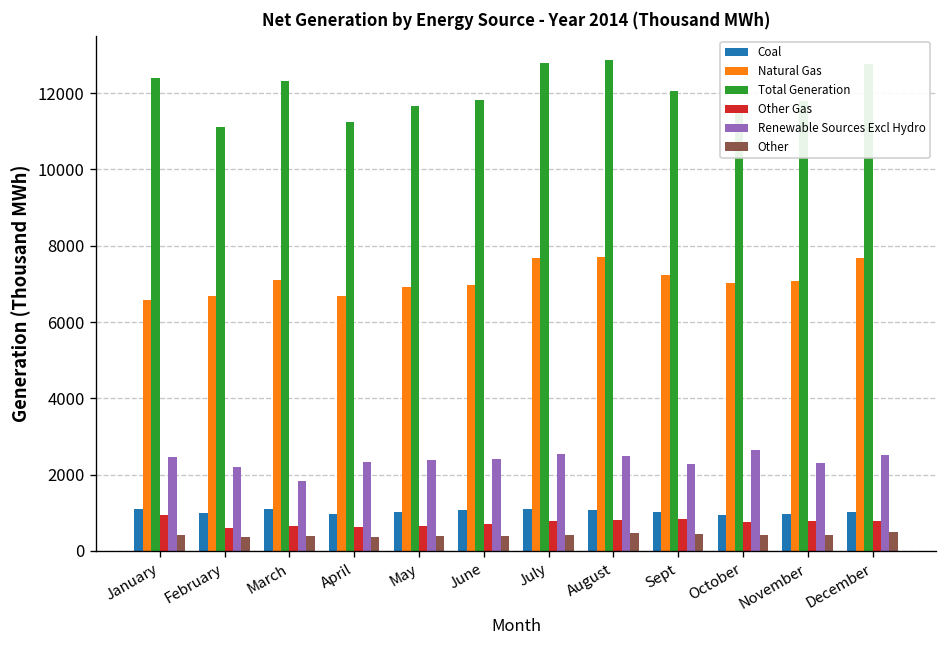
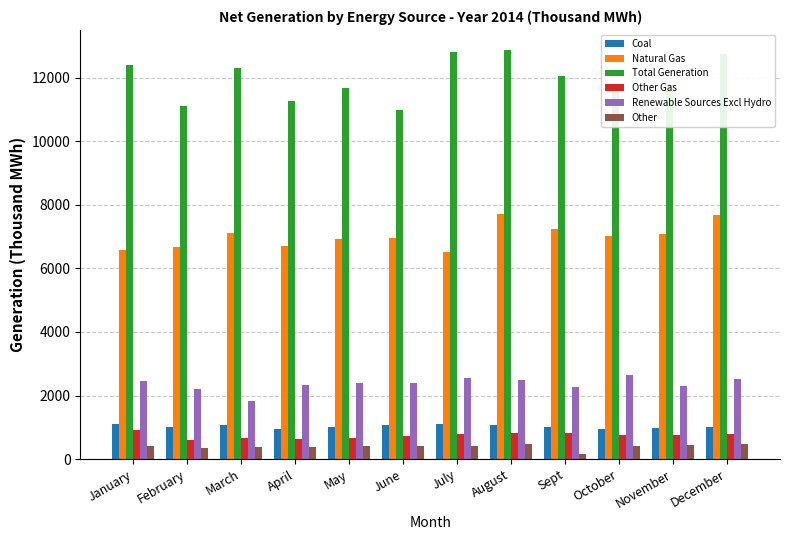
  {
    "Coal": {
      "January": 1100,
      "February": 1000,
      "March": 1100,
      "April": 1000,
      "May": 1000,
      "June": 1100,
      "July": 1100,
      "August": 1100,
      "Sept": 1000,
      "October": 900,
      "November": 1000,
      "December": 1000
    },
    "Natural Gas": {
      "January": 6600,
      "February": 6700,
      "March": 7100,
      "April": 6700,
      "May": 6900,
      "June": 7000,
-     "July": 7700,
+     "July": 6500,
      "August": 7700,
      "Sept": 7200,
      "October": 7000,
      "November": 7100,
      "December": 7700
    },
    "Total Generation": {
      "January": 12400,
      "February": 11100,
      "March": 12300,
      "April": 11300,
      "May": 11700,
-     "June": 11800,
+     "June": 11000,
      "July": 12800,
      "August": 12900,
      "Sept": 12000
    },
    "Other Gas": {
      "January": 900,
      "February": 600,
      "March": 700,
      "April": 600,
      "May": 700,
      "June": 700,
      "July": 800,
      "August": 800,
      "Sept": 800,
      "October": 700,
      "November": 800,
      "December": 800
    },
    "Renewable Sources Excl Hydro": {
      "January": 2500,
      "February": 2200,
      "March": 1800,
      "April": 2300,
      "May": 2400,
      "June": 2400,
      "July": 2500,
      "August": 2500,
      "Sept": 2300,
      "October": 2700,
      "November": 2300,
      "December": 2500
    },
    "Other": {
      "January": 400,
      "February": 400,
      "March": 400,
      "April": 400,
      "May": 400,
      "June": 400,
      "July": 400,
      "August": 500,
-     "Sept": 400,
+     "Sept": 200,
      "October": 400,
      "November": 400,
      "December": 500
    }
  }
